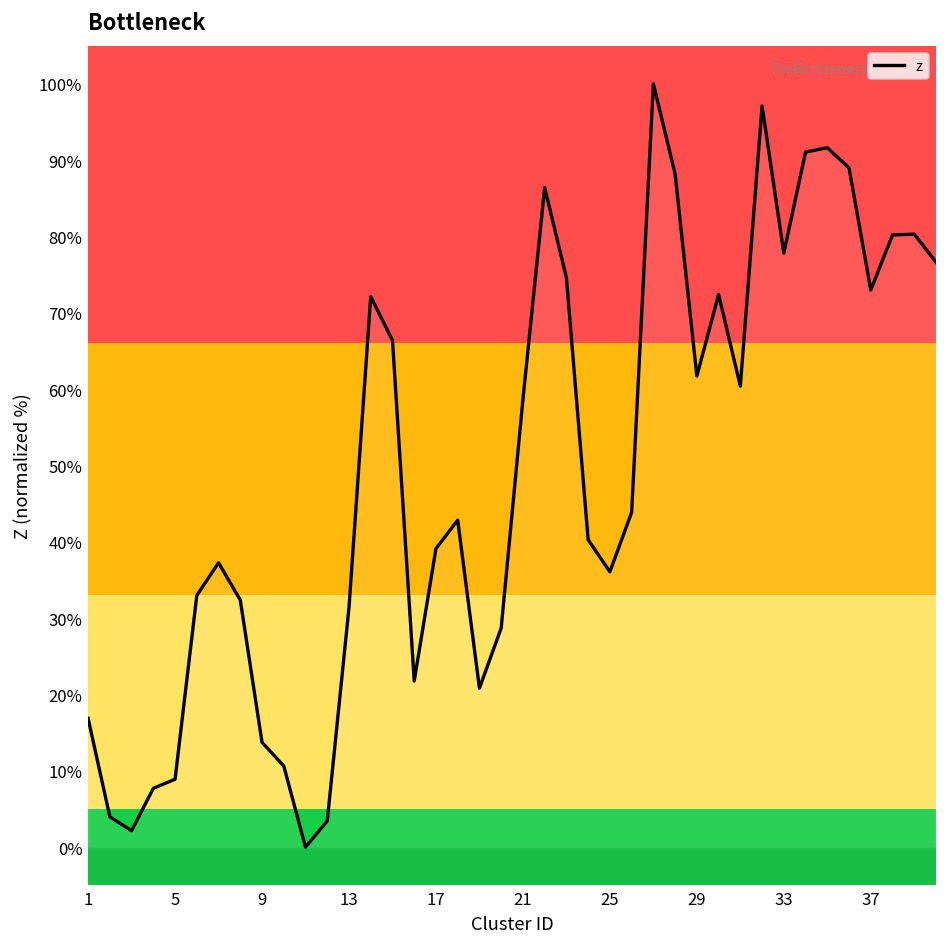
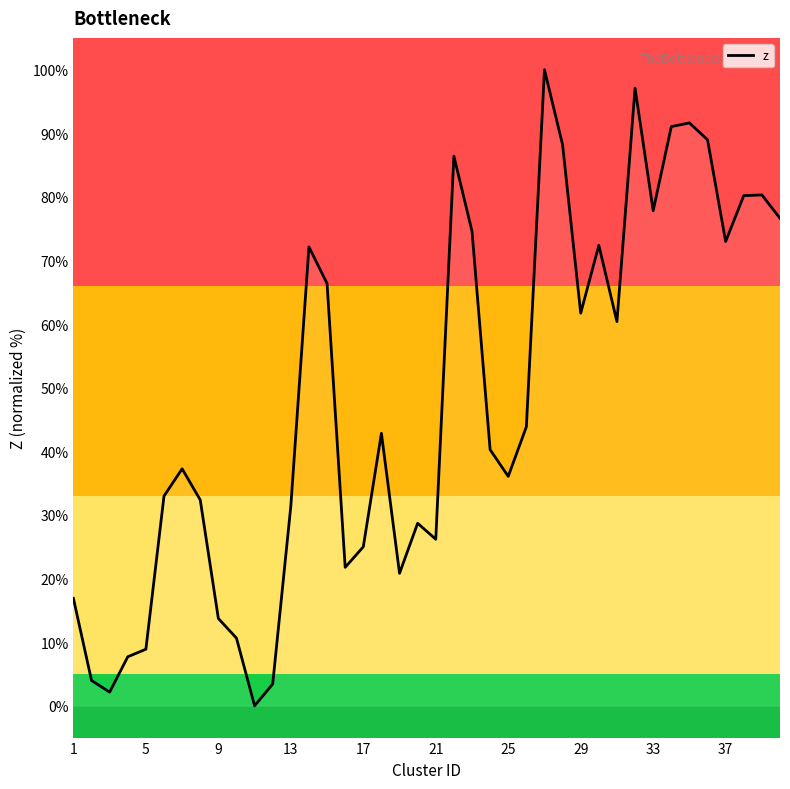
  {
    "1": "17%",
    "5": "9%",
    "9": "14%",
    "13": "31%",
-   "17": "39%",
-   "21": "59%",
+   "17": "25%",
+   "21": "26%",
    "25": "36%",
    "29": "62%",
    "33": "78%",
    "37": "73%"
  }
